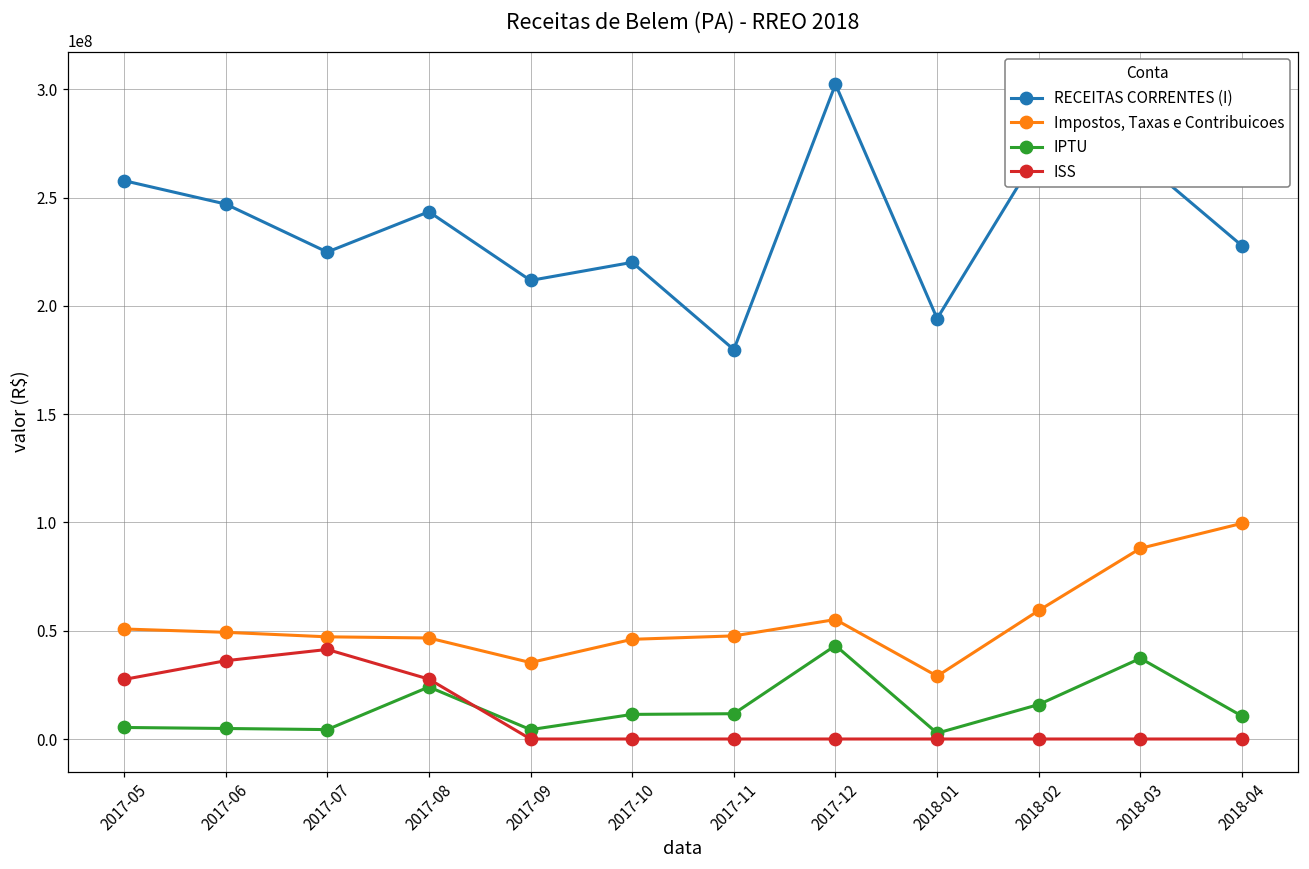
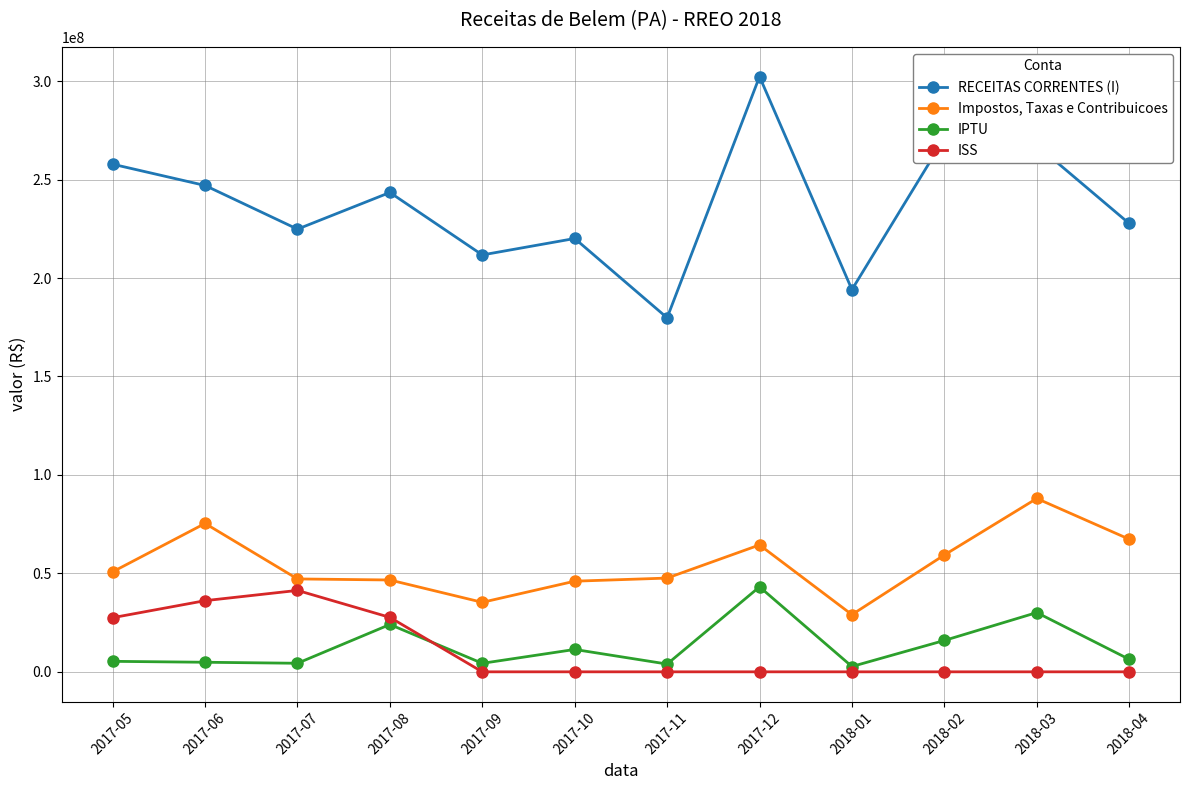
  {
    "RECEITAS CORRENTES (I)": {
      "2017-05": 258000000,
      "2017-06": 247000000,
      "2017-07": 225000000,
      "2017-08": 243000000,
      "2017-09": 212000000,
      "2017-10": 220000000,
      "2017-11": 180000000,
      "2017-12": 302000000,
      "2018-01": 194000000,
      "2018-04": 228000000
    },
    "Impostos, Taxas e Contribuicoes": {
      "2017-05": 51000000,
-     "2017-06": 49000000,
+     "2017-06": 75000000,
      "2017-07": 47000000,
      "2017-08": 47000000,
      "2017-09": 35000000,
      "2017-10": 46000000,
      "2017-11": 48000000,
-     "2017-12": 55000000,
+     "2017-12": 64000000,
      "2018-01": 29000000,
      "2018-02": 59000000,
      "2018-03": 88000000,
-     "2018-04": 100000000
+     "2018-04": 67000000
    },
    "IPTU": {
      "2017-05": 5000000,
      "2017-06": 5000000,
      "2017-07": 4000000,
      "2017-08": 24000000,
      "2017-09": 4000000,
      "2017-10": 11000000,
-     "2017-11": 12000000,
+     "2017-11": 4000000,
      "2017-12": 43000000,
      "2018-01": 3000000,
      "2018-02": 16000000,
-     "2018-03": 37000000,
-     "2018-04": 11000000
+     "2018-03": 30000000,
+     "2018-04": 6000000
    },
    "ISS": {
      "2017-05": 27000000,
      "2017-06": 36000000,
      "2017-07": 41000000,
      "2017-08": 28000000,
      "2017-09": 0,
      "2017-10": 0,
      "2017-11": 0,
      "2017-12": 0,
      "2018-01": 0,
      "2018-02": 0,
      "2018-03": 0,
      "2018-04": 0
    }
  }
